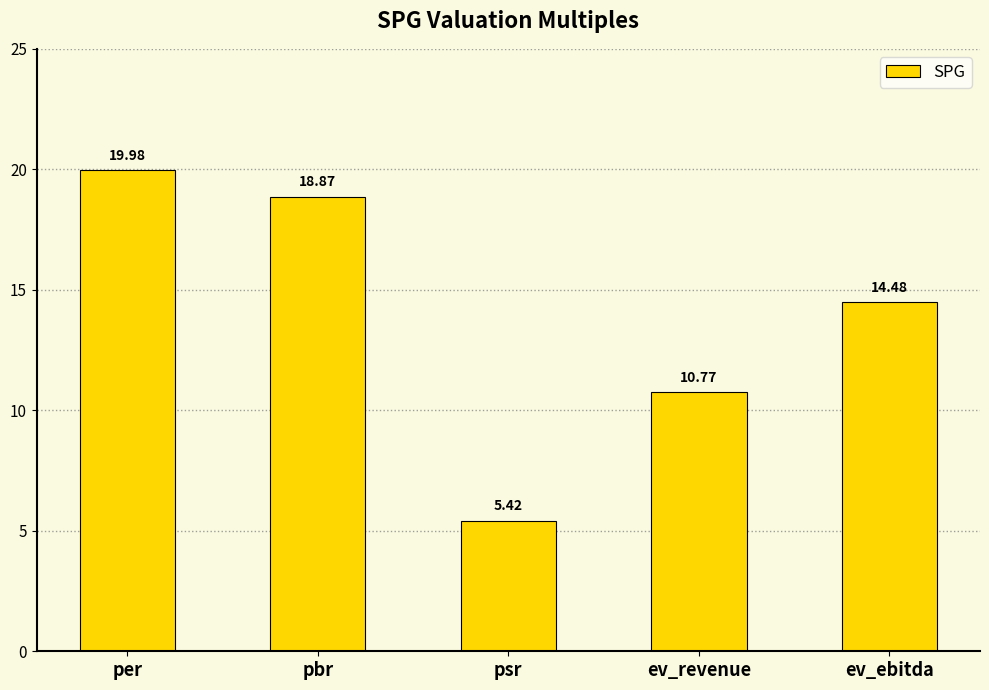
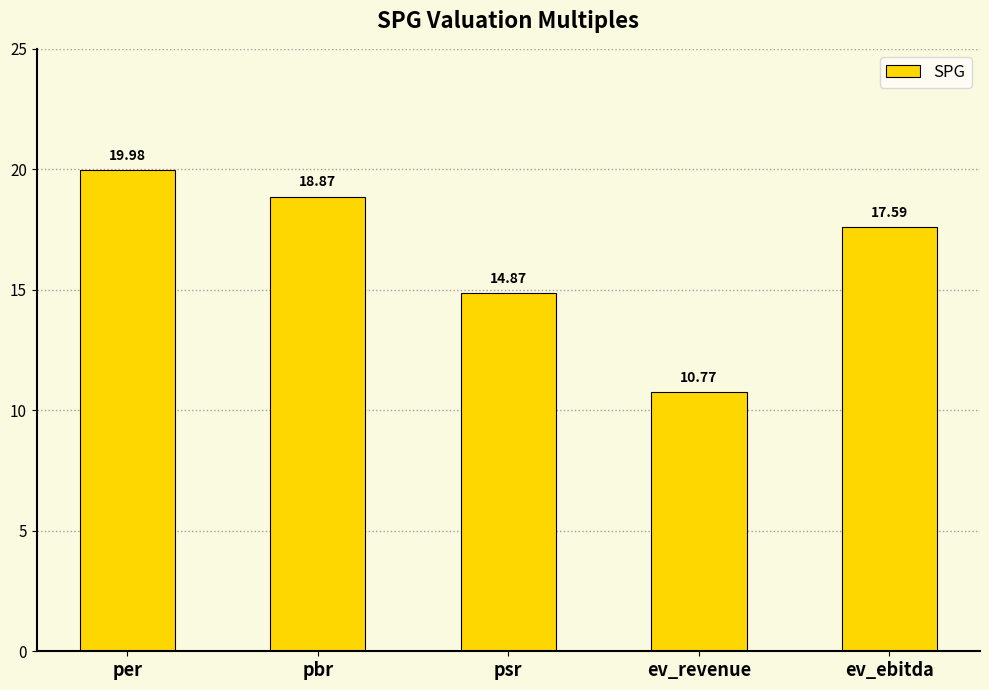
  {
    "per": 19.98,
    "pbr": 18.87,
-   "psr": 5.42,
+   "psr": 14.87,
    "ev_revenue": 10.77,
-   "ev_ebitda": 14.48
+   "ev_ebitda": 17.59
  }
